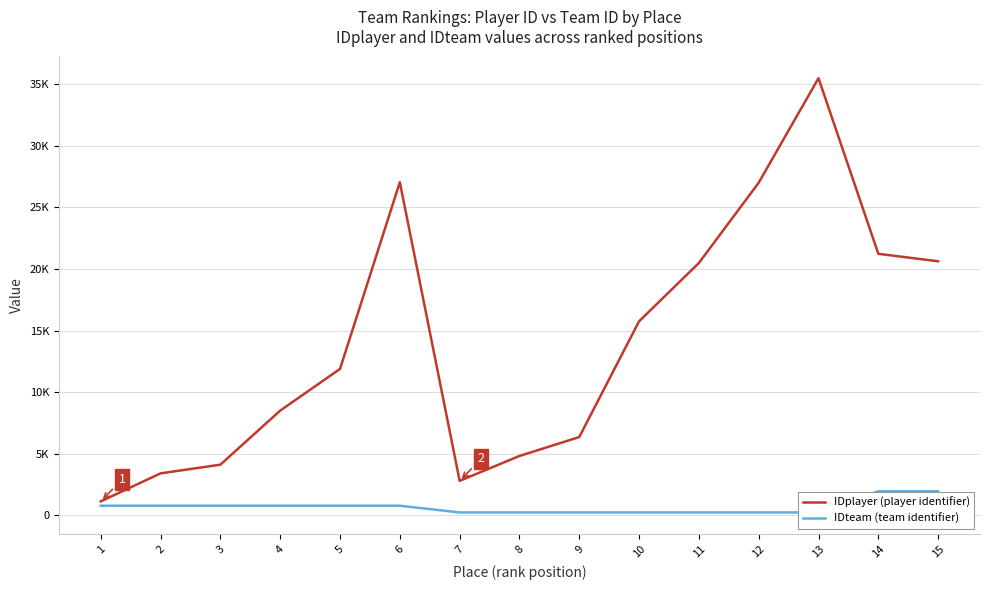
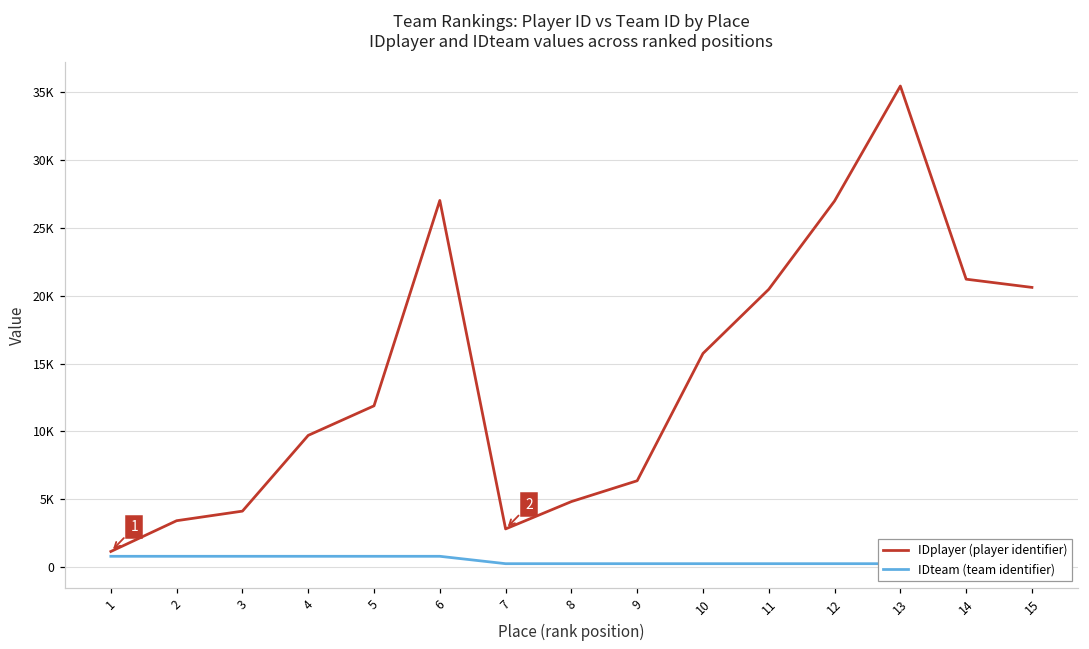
  {
    "IDplayer (player identifier)": {
      "2": 3400,
      "3": 4100,
-     "4": 8500,
+     "4": 9700,
      "5": 11900,
      "6": 27000,
      "8": 4800,
      "9": 6400,
      "10": 15700,
      "11": 20500,
      "12": 27000,
      "13": 35500,
      "14": 21200,
      "15": 20600
    },
    "IDteam (team identifier)": {
      "1": 800,
      "2": 800,
      "3": 800,
      "4": 800,
      "5": 800,
      "6": 800,
      "7": 200,
      "8": 200,
      "9": 200,
      "10": 200,
      "11": 200,
      "12": 200,
      "14": 2000,
      "15": 2000
    }
  }
